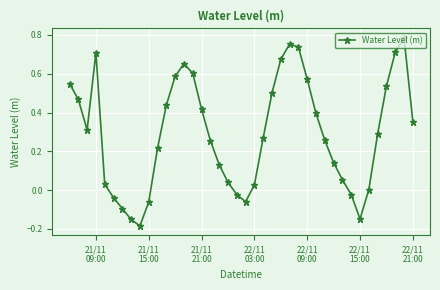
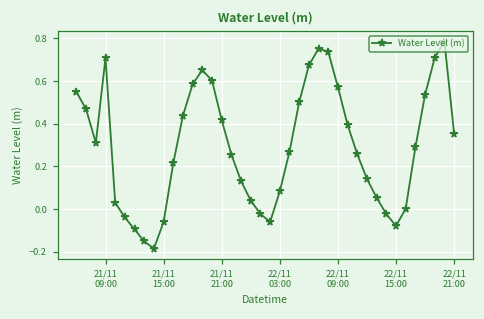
  {
    "21/11 09:00": 0.71,
    "21/11 15:00": -0.06,
    "21/11 21:00": 0.42,
-   "22/11 03:00": 0.03,
+   "22/11 03:00": 0.08,
    "22/11 09:00": 0.57,
-   "22/11 15:00": -0.15,
+   "22/11 15:00": -0.08,
    "22/11 21:00": 0.35
  }
